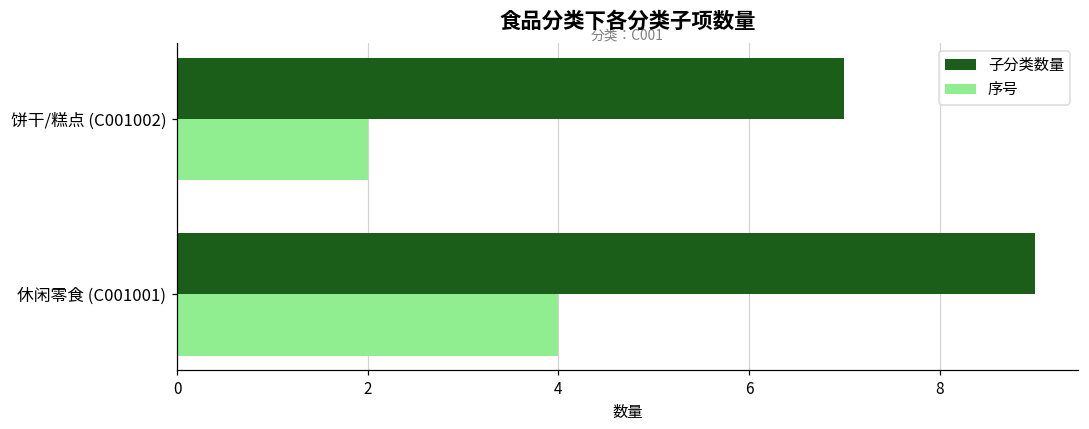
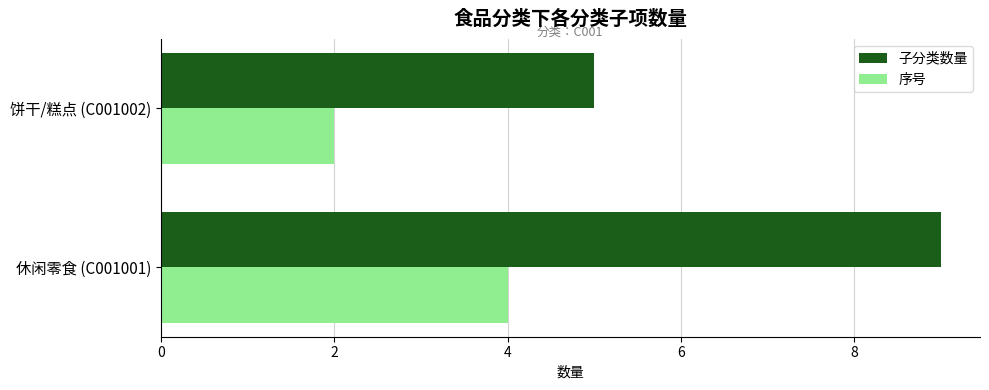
  {
    "子分类数量": {
-     "饼干/糕点 (C001002)": 7,
+     "饼干/糕点 (C001002)": 5,
      "休闲零食 (C001001)": 9
    },
    "序号": {
      "饼干/糕点 (C001002)": 2,
      "休闲零食 (C001001)": 4
    }
  }
